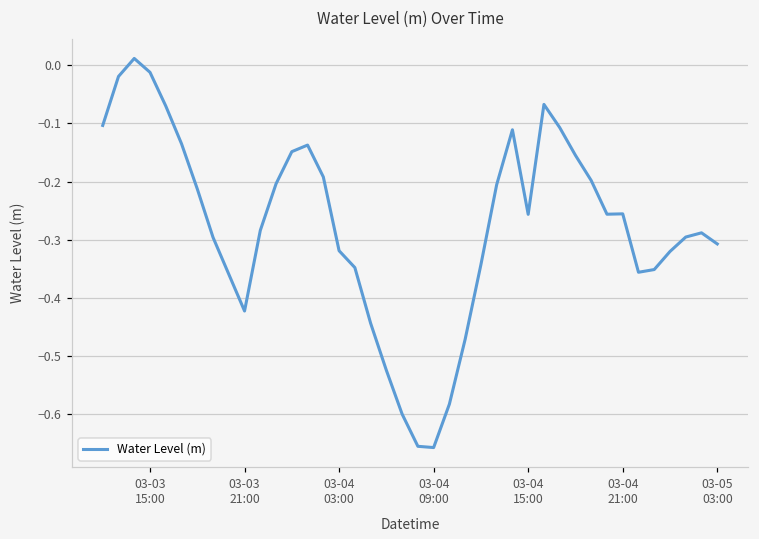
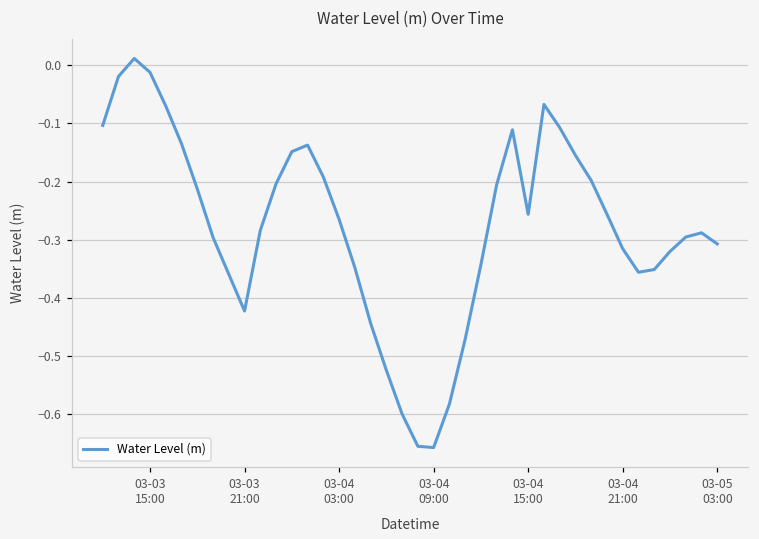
  {
    "03-03 15:00": -0.01,
    "03-03 21:00": -0.42,
-   "03-04 03:00": -0.32,
+   "03-04 03:00": -0.26,
    "03-04 09:00": -0.66,
    "03-04 15:00": -0.26,
-   "03-04 21:00": -0.26,
+   "03-04 21:00": -0.32,
    "03-05 03:00": -0.31
  }
